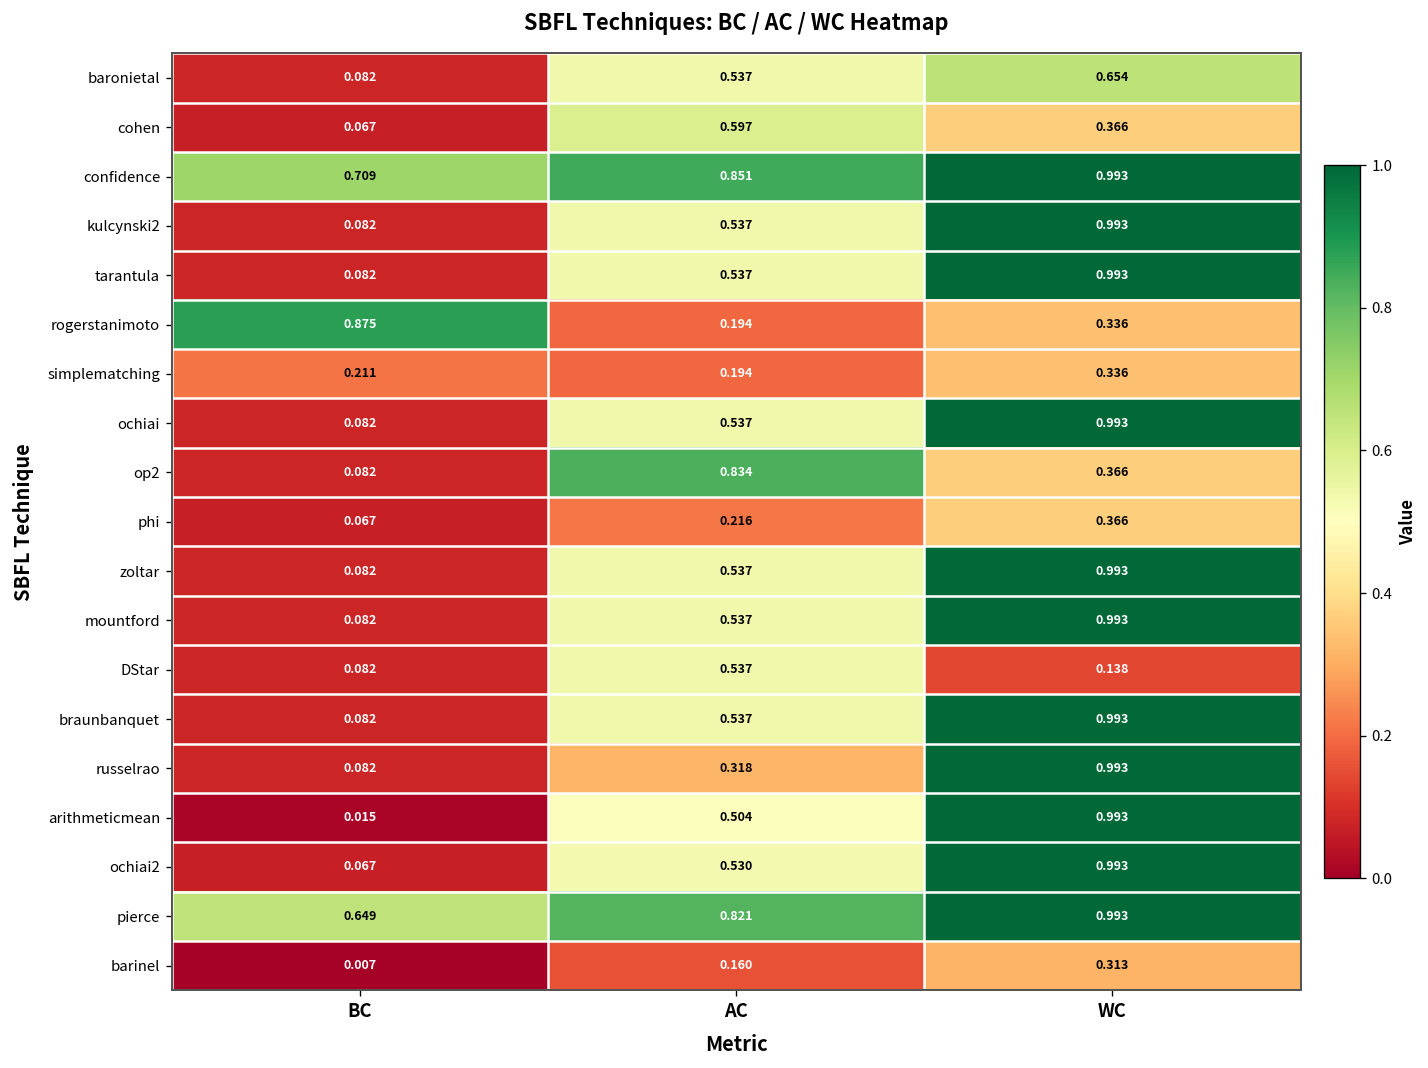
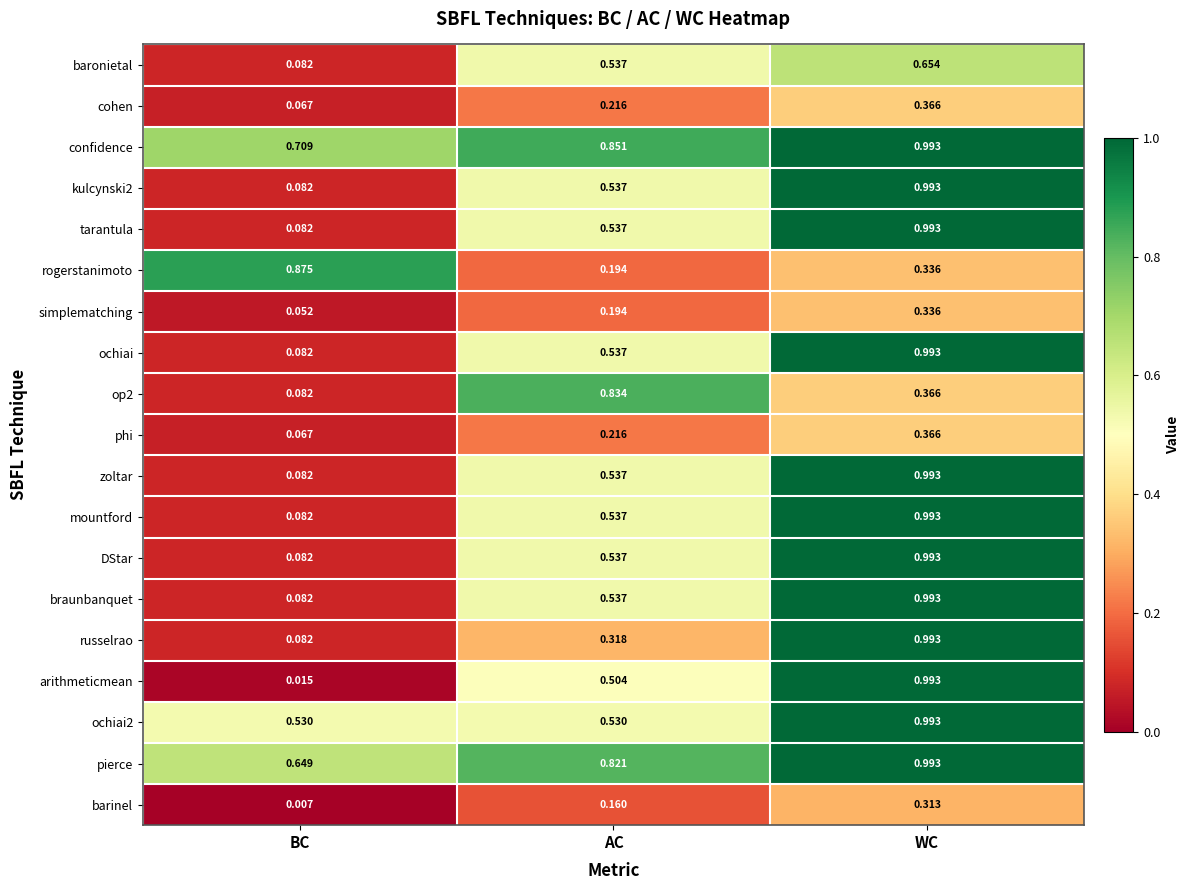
  {
    "baronietal": {
      "BC": 0.082,
      "AC": 0.537,
      "WC": 0.654
    },
    "cohen": {
      "BC": 0.067,
-     "AC": 0.597,
+     "AC": 0.216,
      "WC": 0.366
    },
    "confidence": {
      "BC": 0.709,
      "AC": 0.851,
      "WC": 0.993
    },
    "kulcynski2": {
      "BC": 0.082,
      "AC": 0.537,
      "WC": 0.993
    },
    "tarantula": {
      "BC": 0.082,
      "AC": 0.537,
      "WC": 0.993
    },
    "rogerstanimoto": {
      "BC": 0.875,
      "AC": 0.194,
      "WC": 0.336
    },
    "simplematching": {
-     "BC": 0.211,
+     "BC": 0.052,
      "AC": 0.194,
      "WC": 0.336
    },
    "ochiai": {
      "BC": 0.082,
      "AC": 0.537,
      "WC": 0.993
    },
    "op2": {
      "BC": 0.082,
      "AC": 0.834,
      "WC": 0.366
    },
    "phi": {
      "BC": 0.067,
      "AC": 0.216,
      "WC": 0.366
    },
    "zoltar": {
      "BC": 0.082,
      "AC": 0.537,
      "WC": 0.993
    },
    "mountford": {
      "BC": 0.082,
      "AC": 0.537,
      "WC": 0.993
    },
    "DStar": {
      "BC": 0.082,
      "AC": 0.537,
-     "WC": 0.138
+     "WC": 0.993
    },
    "braunbanquet": {
      "BC": 0.082,
      "AC": 0.537,
      "WC": 0.993
    },
    "russelrao": {
      "BC": 0.082,
      "AC": 0.318,
      "WC": 0.993
    },
    "arithmeticmean": {
      "BC": 0.015,
      "AC": 0.504,
      "WC": 0.993
    },
    "ochiai2": {
-     "BC": 0.067,
+     "BC": 0.530,
      "AC": 0.530,
      "WC": 0.993
    },
    "pierce": {
      "BC": 0.649,
      "AC": 0.821,
      "WC": 0.993
    },
    "barinel": {
      "BC": 0.007,
      "AC": 0.160,
      "WC": 0.313
    }
  }
